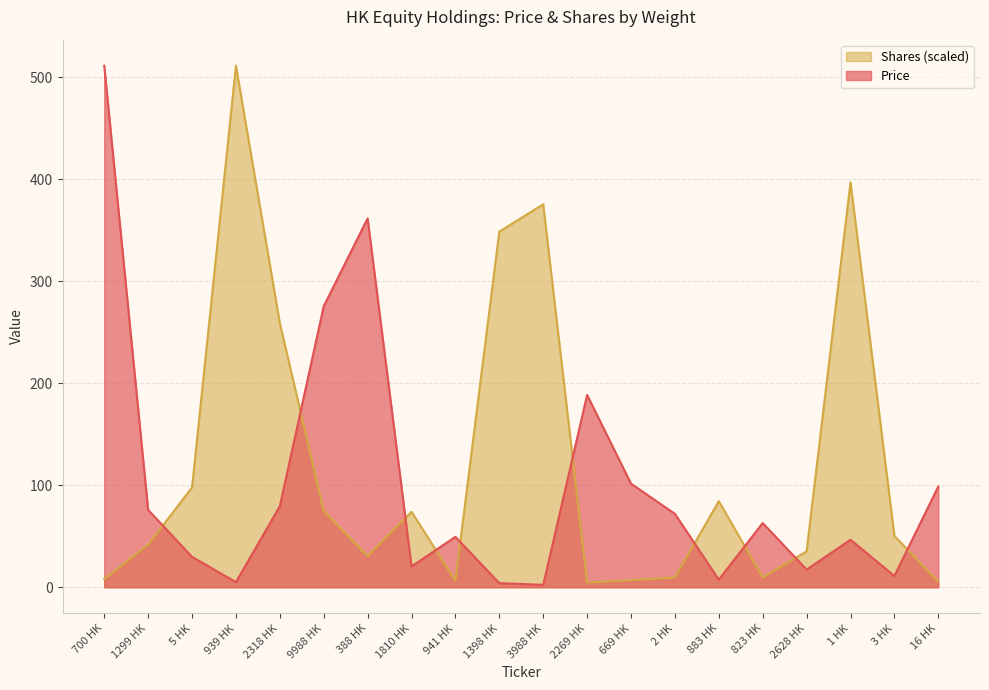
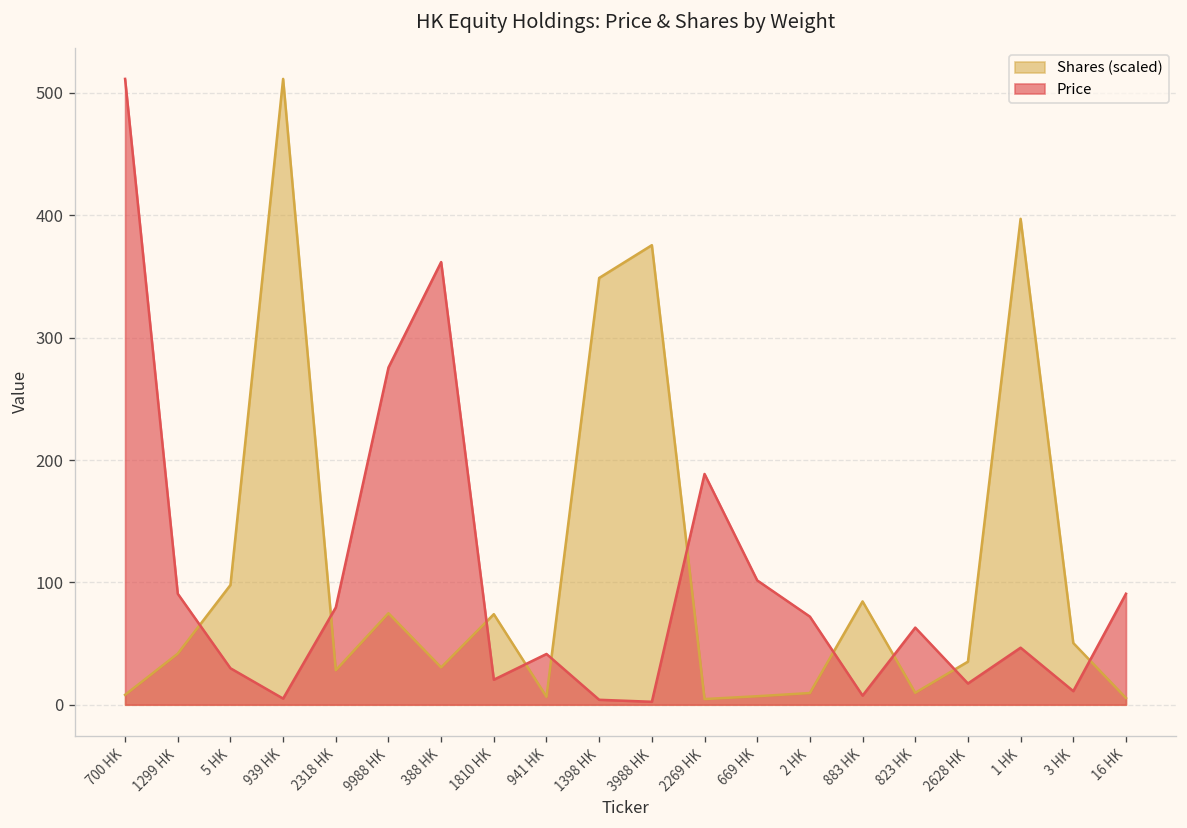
  {
    "Shares (scaled)": {
      "700 HK": 8,
      "1299 HK": 42,
      "5 HK": 98,
      "939 HK": 512,
-     "2318 HK": 259,
+     "2318 HK": 28,
      "9988 HK": 75,
      "388 HK": 31,
      "1810 HK": 74,
      "941 HK": 6,
      "1398 HK": 349,
      "3988 HK": 376,
      "2269 HK": 5,
      "669 HK": 7,
      "2 HK": 10,
      "883 HK": 84,
      "823 HK": 10,
      "2628 HK": 35,
      "1 HK": 397,
      "3 HK": 50,
      "16 HK": 5
    },
    "Price": {
      "700 HK": 512,
-     "1299 HK": 76,
+     "1299 HK": 91,
      "5 HK": 30,
      "939 HK": 5,
      "2318 HK": 80,
      "9988 HK": 276,
      "388 HK": 362,
      "1810 HK": 20,
-     "941 HK": 49,
+     "941 HK": 41,
      "1398 HK": 4,
      "3988 HK": 2,
      "2269 HK": 189,
      "669 HK": 102,
      "2 HK": 72,
      "883 HK": 7,
      "823 HK": 63,
      "2628 HK": 17,
      "1 HK": 47,
      "3 HK": 11,
-     "16 HK": 99
+     "16 HK": 91
    }
  }
